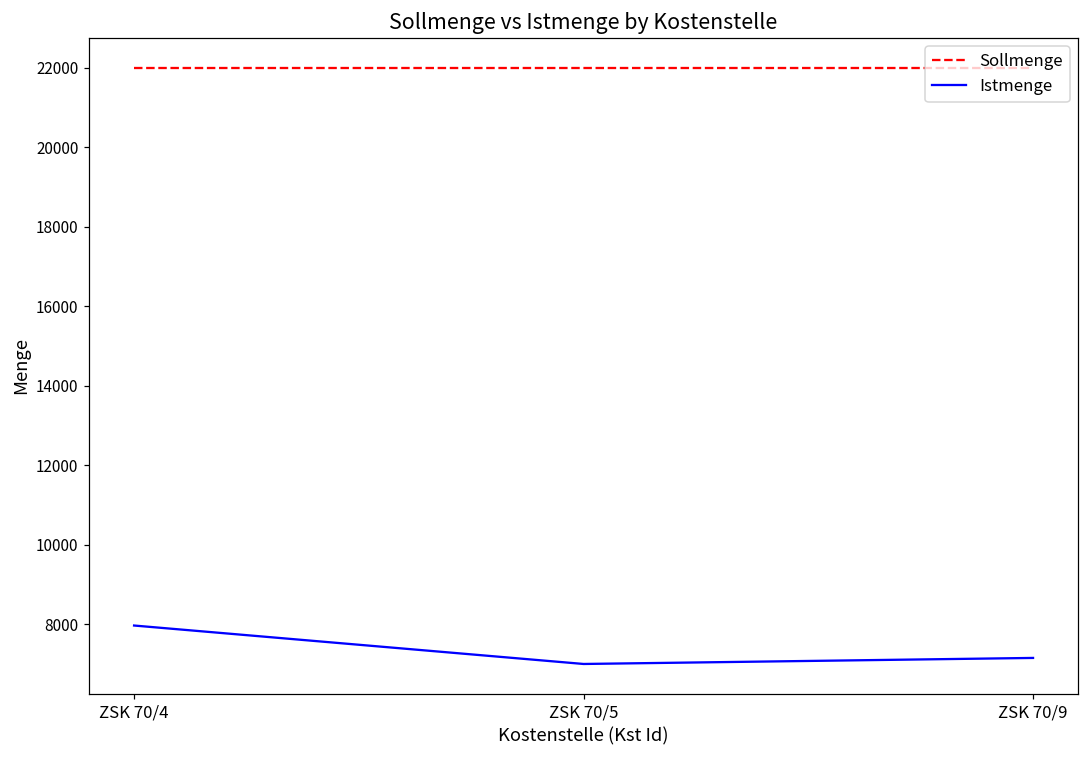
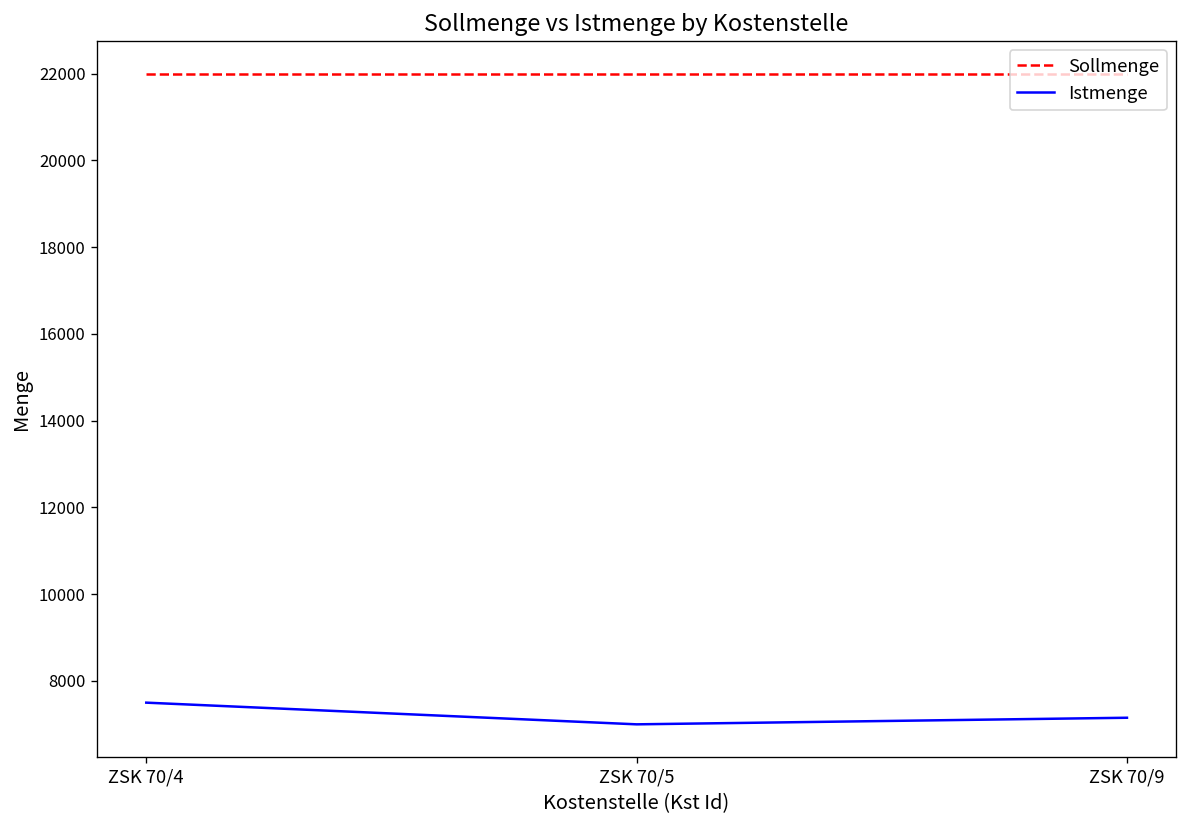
  {
    "Sollmenge": {
      "ZSK 70/4": 22000,
      "ZSK 70/5": 22000
    },
    "Istmenge": {
-     "ZSK 70/4": 8000,
+     "ZSK 70/4": 7500,
      "ZSK 70/5": 7000,
      "ZSK 70/9": 7200
    }
  }
